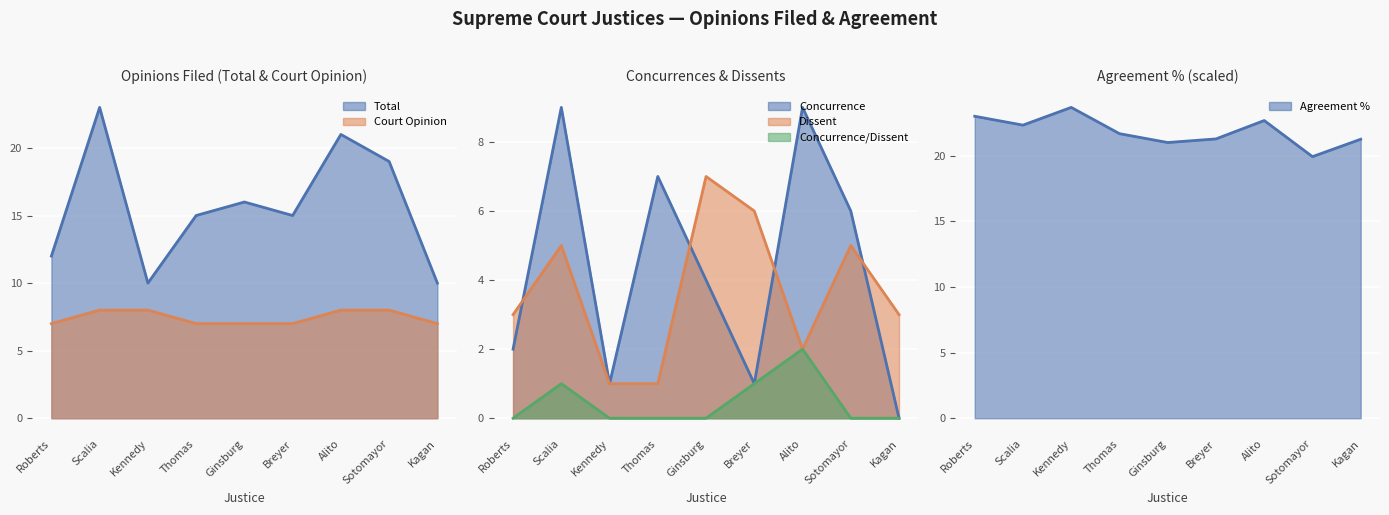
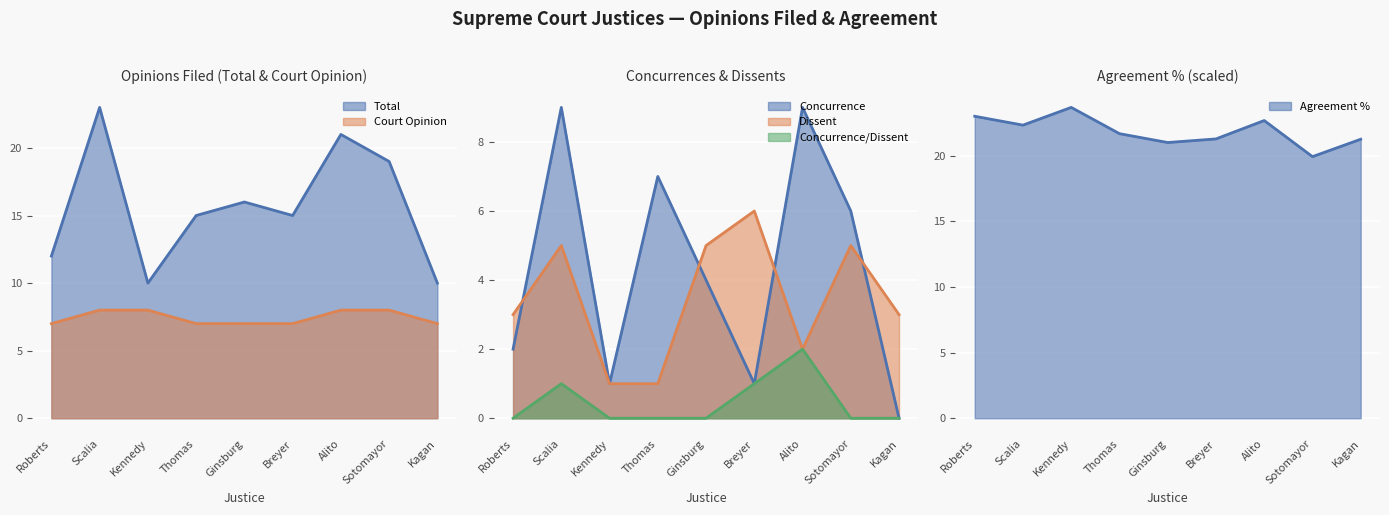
  {
    "Opinions Filed (Total & Court Opinion)": {
      "Total": {
        "Roberts": 12.0,
        "Scalia": 23.0,
        "Kennedy": 10.0,
        "Thomas": 15.0,
        "Ginsburg": 16.0,
        "Breyer": 15.0,
        "Alito": 21.0,
        "Sotomayor": 19.0,
        "Kagan": 10.0
      },
      "Court Opinion": {
        "Roberts": 7.0,
        "Scalia": 8.0,
        "Kennedy": 8.0,
        "Thomas": 7.0,
        "Ginsburg": 7.0,
        "Breyer": 7.0,
        "Alito": 8.0,
        "Sotomayor": 8.0,
        "Kagan": 7.0
      }
    },
    "Concurrences & Dissents": {
      "Concurrence": {
        "Roberts": 2,
        "Scalia": 9,
        "Thomas": 7,
        "Ginsburg": 4,
        "Alito": 9,
        "Sotomayor": 6
      },
      "Dissent": {
        "Roberts": 3,
        "Scalia": 5,
        "Thomas": 1,
-       "Ginsburg": 7,
+       "Ginsburg": 5,
        "Breyer": 6,
        "Sotomayor": 5,
        "Kagan": 3
      },
      "Concurrence/Dissent": {
        "Roberts": 0,
        "Scalia": 1,
        "Kennedy": 0,
        "Thomas": 0,
        "Ginsburg": 0,
        "Sotomayor": 0
      }
    },
    "Agreement % (scaled)": {
      "Roberts": 23.0,
      "Scalia": 22.3,
      "Kennedy": 23.7,
      "Thomas": 21.7,
      "Ginsburg": 21.0,
      "Breyer": 21.3,
      "Alito": 22.7,
      "Sotomayor": 19.9,
      "Kagan": 21.3
    }
  }
